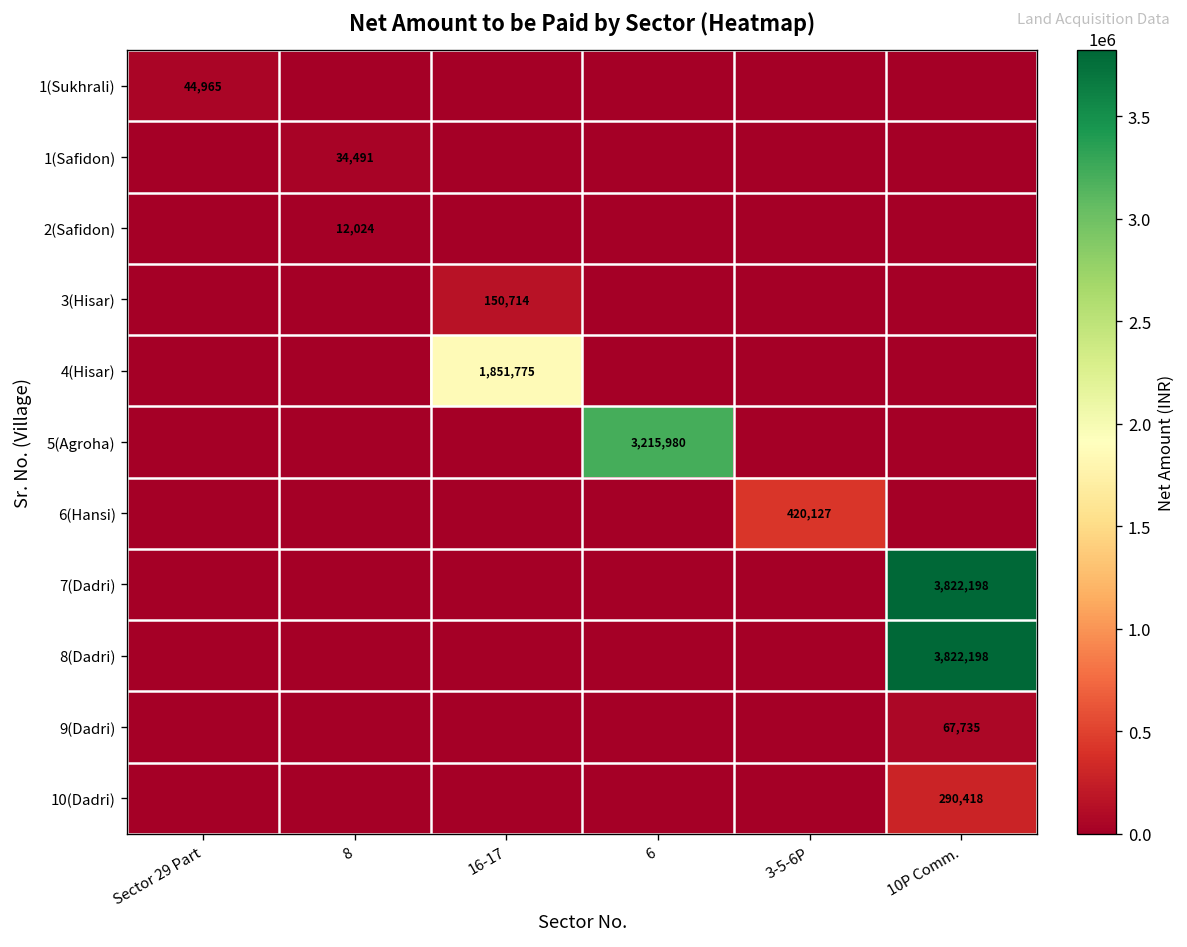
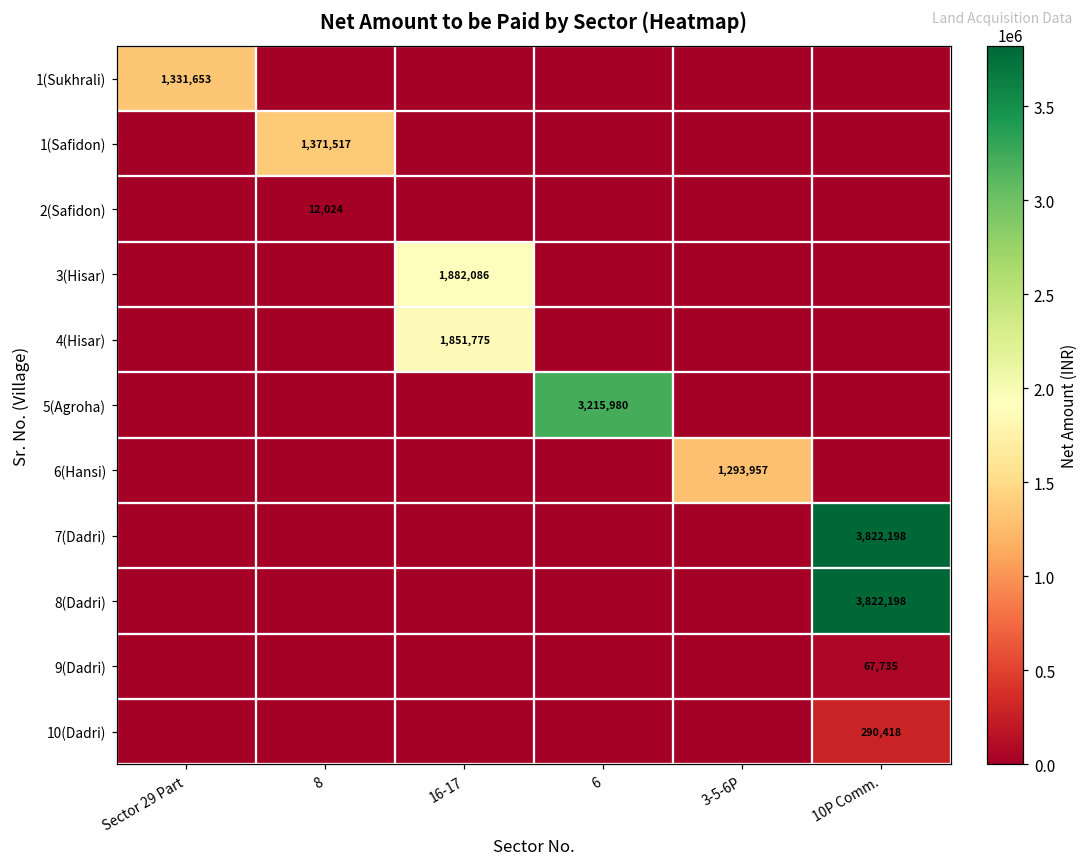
  {
    "1(Sukhrali)": {
-     "Sector 29 Part": "44,965"
+     "Sector 29 Part": "1,331,653"
    },
    "1(Safidon)": {
-     "8": "34,491"
+     "8": "1,371,517"
    },
    "2(Safidon)": {
      "8": "12,024"
    },
    "3(Hisar)": {
-     "16-17": "150,714"
+     "16-17": "1,882,086"
    },
    "4(Hisar)": {
      "16-17": "1,851,775"
    },
    "5(Agroha)": {
      "6": "3,215,980"
    },
    "6(Hansi)": {
-     "3-5-6P": "420,127"
+     "3-5-6P": "1,293,957"
    },
    "7(Dadri)": {
      "10P Comm.": "3,822,198"
    },
    "8(Dadri)": {
      "10P Comm.": "3,822,198"
    },
    "9(Dadri)": {
      "10P Comm.": "67,735"
    },
    "10(Dadri)": {
      "10P Comm.": "290,418"
    }
  }
